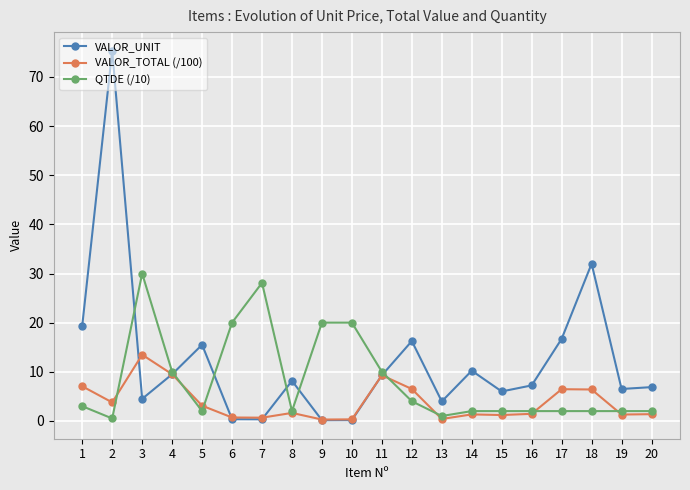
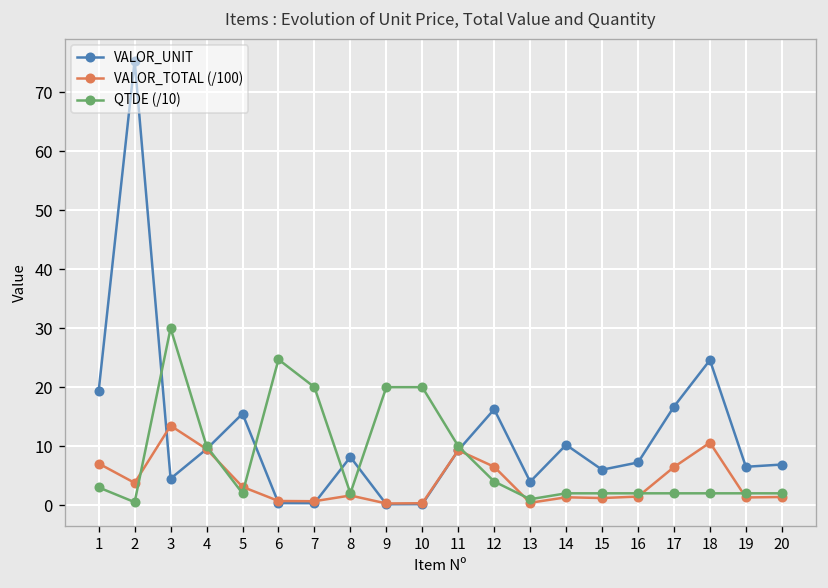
  {
    "VALOR_UNIT": {
      "1": 19,
      "3": 4,
      "5": 16,
      "8": 8,
      "12": 16,
      "13": 4,
      "14": 10,
      "15": 6,
      "16": 7,
      "17": 17,
-     "18": 32,
+     "18": 25,
      "19": 7,
      "20": 7
    },
    "VALOR_TOTAL (/100)": {
      "1": 7,
      "2": 4,
      "3": 13,
      "5": 3,
      "12": 7,
      "13": 0,
      "14": 1,
      "15": 1,
      "16": 1,
      "17": 6,
-     "18": 6,
+     "18": 11,
      "19": 1,
      "20": 1
    },
    "QTDE (/10)": {
      "1": 3,
      "2": 1,
      "3": 30,
      "5": 2,
-     "6": 20,
-     "7": 28,
+     "6": 25,
+     "7": 20,
      "9": 20,
      "10": 20,
      "11": 10,
      "12": 4,
      "13": 1,
      "14": 2,
      "15": 2,
      "16": 2,
      "17": 2,
      "18": 2,
      "19": 2,
      "20": 2
    }
  }
